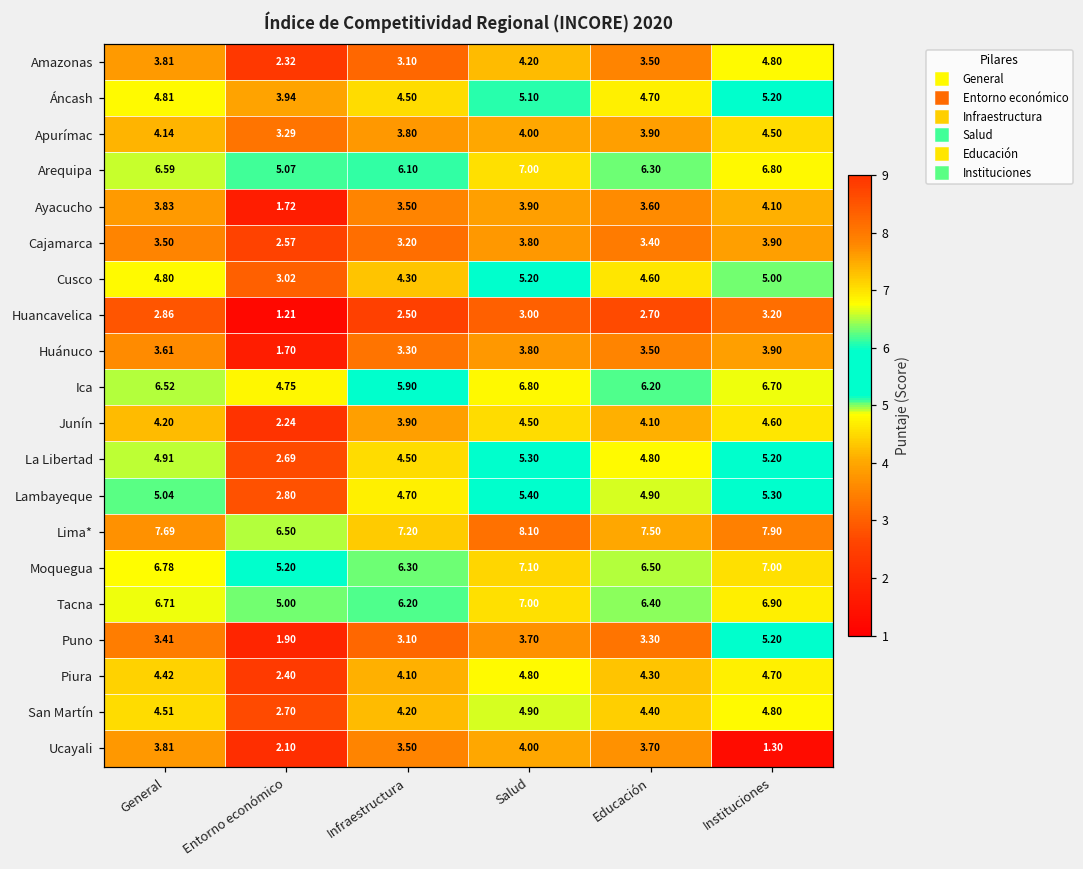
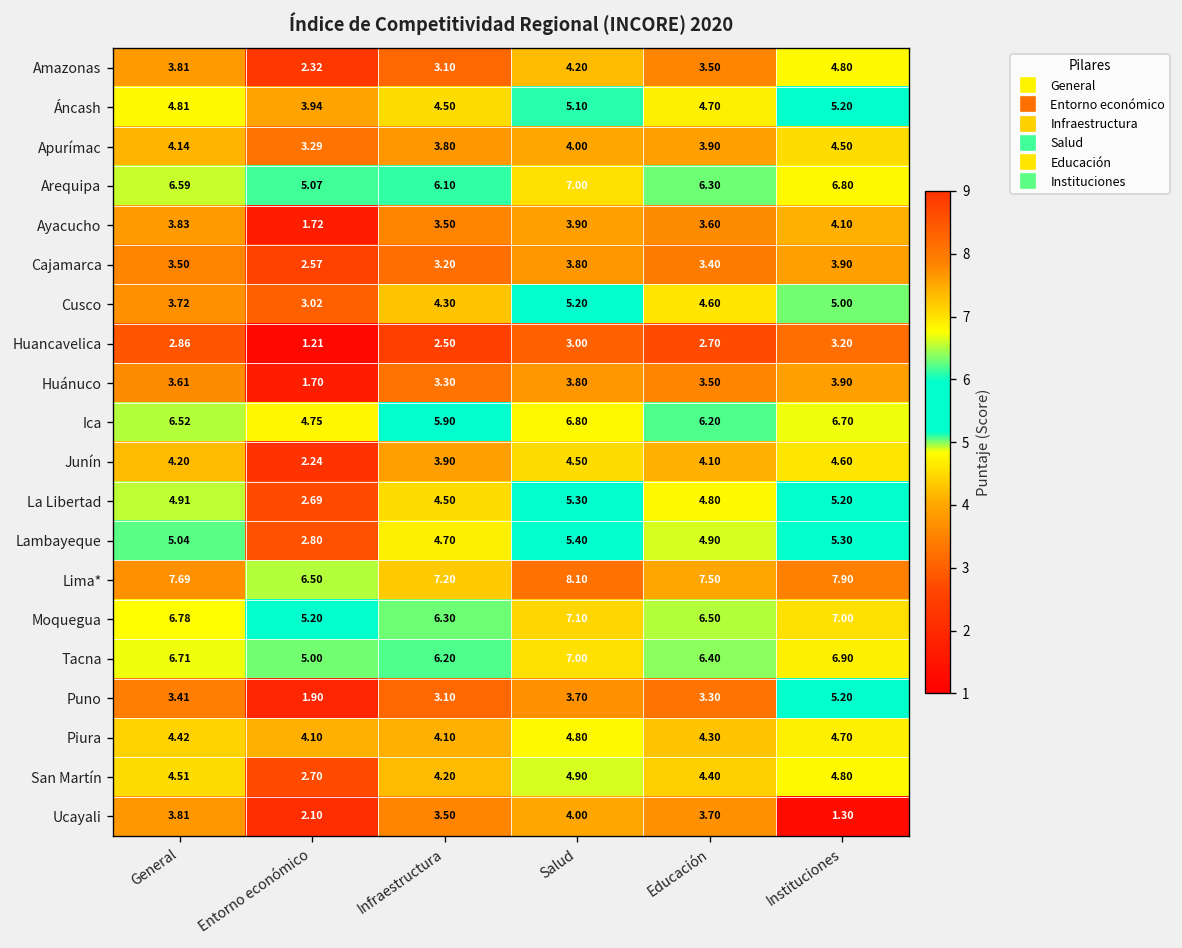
  {
    "Amazonas": {
      "General": 3.81,
      "Entorno económico": 2.32,
      "Infraestructura": 3.10,
      "Salud": 4.20,
      "Educación": 3.50,
      "Instituciones": 4.80
    },
    "Áncash": {
      "General": 4.81,
      "Entorno económico": 3.94,
      "Infraestructura": 4.50,
      "Salud": 5.10,
      "Educación": 4.70,
      "Instituciones": 5.20
    },
    "Apurímac": {
      "General": 4.14,
      "Entorno económico": 3.29,
      "Infraestructura": 3.80,
      "Salud": 4.00,
      "Educación": 3.90,
      "Instituciones": 4.50
    },
    "Arequipa": {
      "General": 6.59,
      "Entorno económico": 5.07,
      "Infraestructura": 6.10,
      "Salud": 7.00,
      "Educación": 6.30,
      "Instituciones": 6.80
    },
    "Ayacucho": {
      "General": 3.83,
      "Entorno económico": 1.72,
      "Infraestructura": 3.50,
      "Salud": 3.90,
      "Educación": 3.60,
      "Instituciones": 4.10
    },
    "Cajamarca": {
      "General": 3.50,
      "Entorno económico": 2.57,
      "Infraestructura": 3.20,
      "Salud": 3.80,
      "Educación": 3.40,
      "Instituciones": 3.90
    },
    "Cusco": {
-     "General": 4.80,
+     "General": 3.72,
      "Entorno económico": 3.02,
      "Infraestructura": 4.30,
      "Salud": 5.20,
      "Educación": 4.60,
      "Instituciones": 5.00
    },
    "Huancavelica": {
      "General": 2.86,
      "Entorno económico": 1.21,
      "Infraestructura": 2.50,
      "Salud": 3.00,
      "Educación": 2.70,
      "Instituciones": 3.20
    },
    "Huánuco": {
      "General": 3.61,
      "Entorno económico": 1.70,
      "Infraestructura": 3.30,
      "Salud": 3.80,
      "Educación": 3.50,
      "Instituciones": 3.90
    },
    "Ica": {
      "General": 6.52,
      "Entorno económico": 4.75,
      "Infraestructura": 5.90,
      "Salud": 6.80,
      "Educación": 6.20,
      "Instituciones": 6.70
    },
    "Junín": {
      "General": 4.20,
      "Entorno económico": 2.24,
      "Infraestructura": 3.90,
      "Salud": 4.50,
      "Educación": 4.10,
      "Instituciones": 4.60
    },
    "La Libertad": {
      "General": 4.91,
      "Entorno económico": 2.69,
      "Infraestructura": 4.50,
      "Salud": 5.30,
      "Educación": 4.80,
      "Instituciones": 5.20
    },
    "Lambayeque": {
      "General": 5.04,
      "Entorno económico": 2.80,
      "Infraestructura": 4.70,
      "Salud": 5.40,
      "Educación": 4.90,
      "Instituciones": 5.30
    },
    "Lima*": {
      "General": 7.69,
      "Entorno económico": 6.50,
      "Infraestructura": 7.20,
      "Salud": 8.10,
      "Educación": 7.50,
      "Instituciones": 7.90
    },
    "Moquegua": {
      "General": 6.78,
      "Entorno económico": 5.20,
      "Infraestructura": 6.30,
      "Salud": 7.10,
      "Educación": 6.50,
      "Instituciones": 7.00
    },
    "Tacna": {
      "General": 6.71,
      "Entorno económico": 5.00,
      "Infraestructura": 6.20,
      "Salud": 7.00,
      "Educación": 6.40,
      "Instituciones": 6.90
    },
    "Puno": {
      "General": 3.41,
      "Entorno económico": 1.90,
      "Infraestructura": 3.10,
      "Salud": 3.70,
      "Educación": 3.30,
      "Instituciones": 5.20
    },
    "Piura": {
      "General": 4.42,
-     "Entorno económico": 2.40,
+     "Entorno económico": 4.10,
      "Infraestructura": 4.10,
      "Salud": 4.80,
      "Educación": 4.30,
      "Instituciones": 4.70
    },
    "San Martín": {
      "General": 4.51,
      "Entorno económico": 2.70,
      "Infraestructura": 4.20,
      "Salud": 4.90,
      "Educación": 4.40,
      "Instituciones": 4.80
    },
    "Ucayali": {
      "General": 3.81,
      "Entorno económico": 2.10,
      "Infraestructura": 3.50,
      "Salud": 4.00,
      "Educación": 3.70,
      "Instituciones": 1.30
    }
  }
